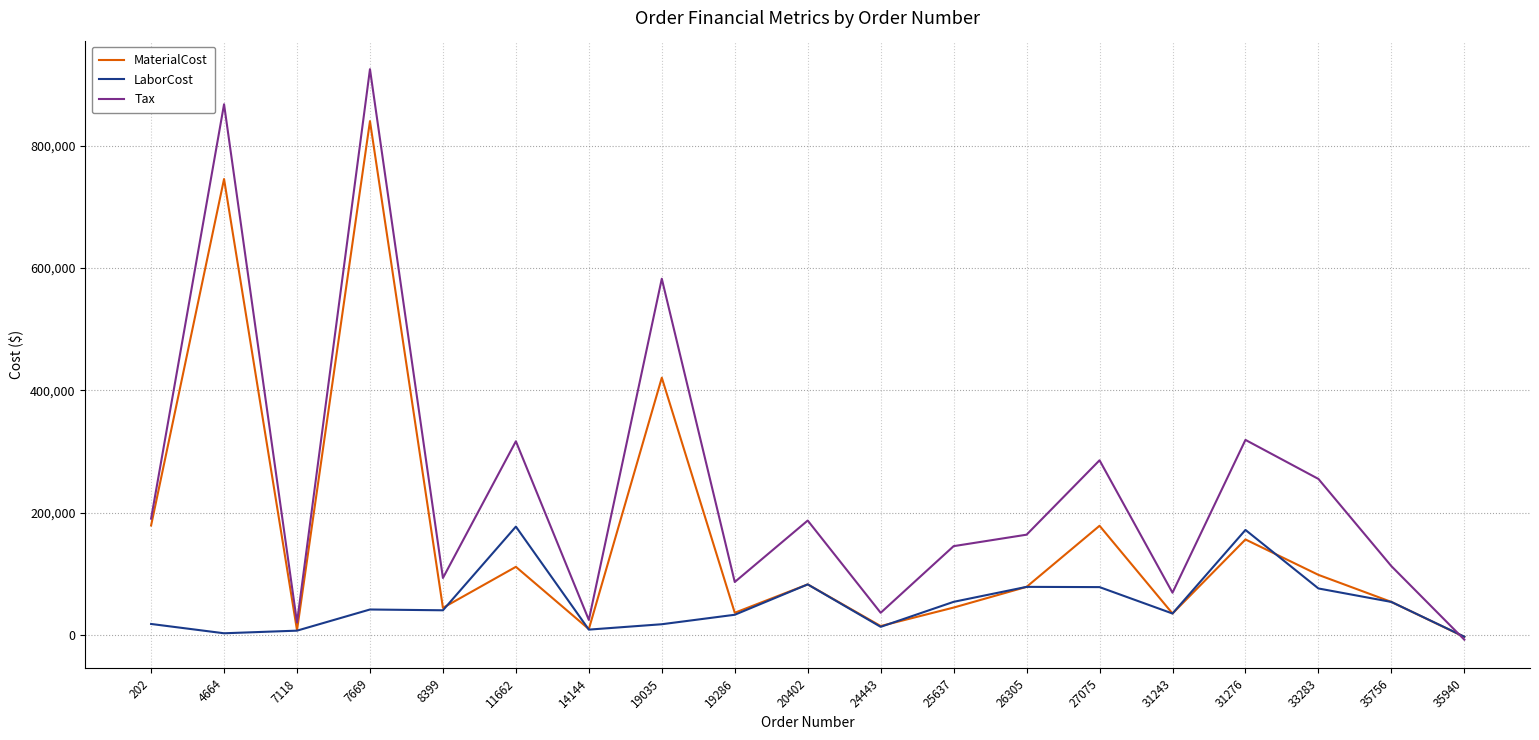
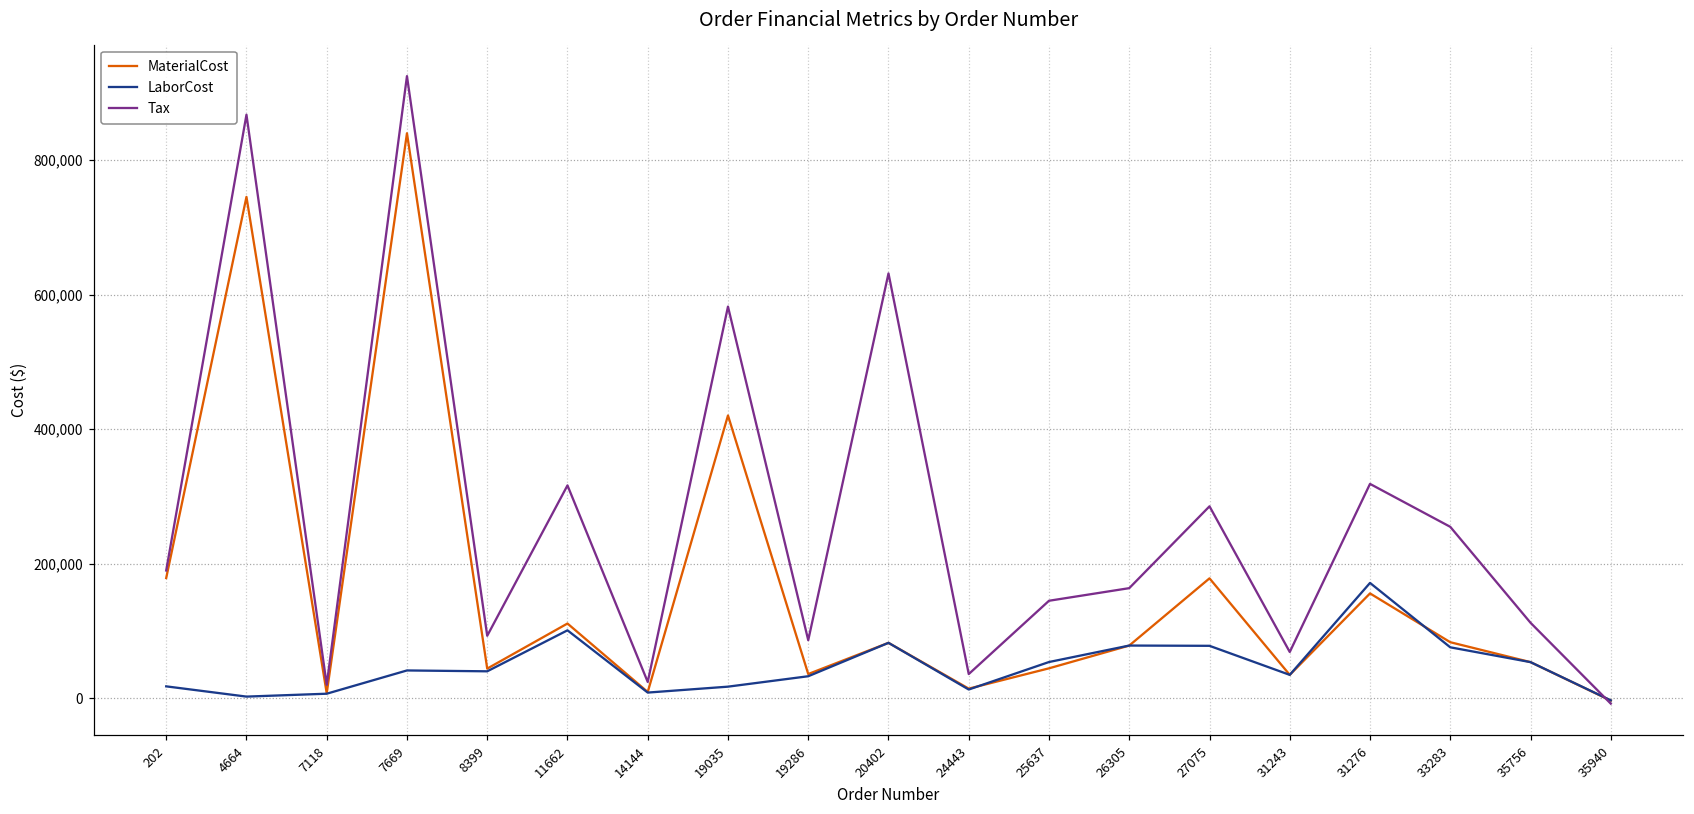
  {
    "MaterialCost": {
      "202": "180,000",
      "4664": "750,000",
      "7669": "840,000",
      "11662": "110,000",
      "19035": "420,000",
      "25637": "40,000",
      "27075": "180,000",
      "31276": "160,000",
-     "33283": "100,000"
+     "33283": "80,000"
    },
    "LaborCost": {
      "202": "20,000",
      "4664": "0",
      "7669": "40,000",
-     "11662": "180,000",
+     "11662": "100,000",
      "19035": "20,000",
      "25637": "50,000",
      "27075": "80,000",
      "31276": "170,000",
      "33283": "80,000"
    },
    "Tax": {
      "202": "190,000",
      "4664": "870,000",
      "7118": "20,000",
      "7669": "920,000",
      "8399": "90,000",
      "11662": "320,000",
      "14144": "20,000",
      "19035": "580,000",
      "19286": "90,000",
-     "20402": "190,000",
+     "20402": "630,000",
      "24443": "40,000",
      "25637": "140,000",
      "26305": "160,000",
      "27075": "290,000",
      "31243": "70,000",
      "31276": "320,000",
      "33283": "250,000",
      "35756": "110,000",
      "35940": "-10,000"
    }
  }
